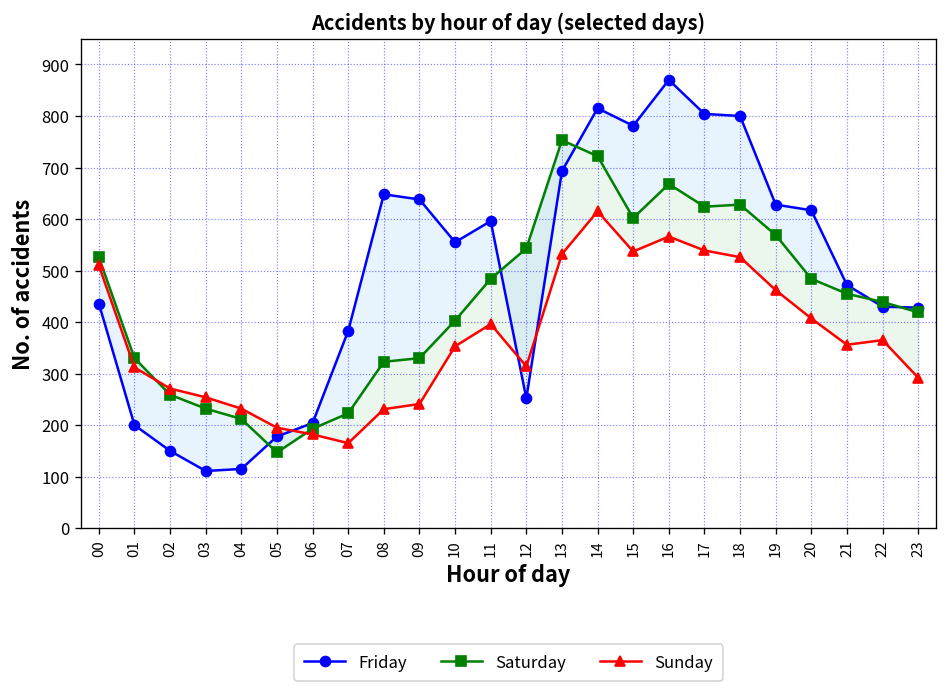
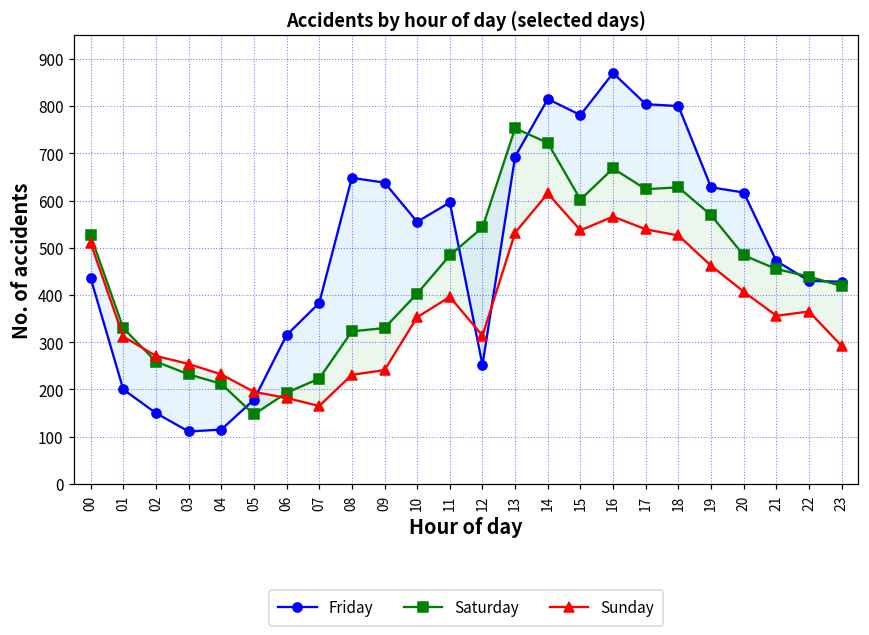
  {
    "Friday": {
      "00": 440,
      "01": 200,
      "02": 150,
      "03": 110,
      "04": 120,
-     "06": 200,
+     "06": 320,
      "12": 250,
      "13": 690,
      "22": 430
    },
    "Saturday": {
      "05": 150
    },
    "Sunday": {
      "00": 510,
      "01": 310,
      "06": 180,
      "07": 170,
      "08": 230,
      "09": 240,
      "10": 350,
      "11": 400,
      "12": 310,
      "13": 530,
      "14": 620,
      "15": 540,
      "16": 570,
      "17": 540,
      "18": 530,
      "19": 460,
      "20": 410,
      "21": 360,
      "22": 370,
      "23": 290
    }
  }
